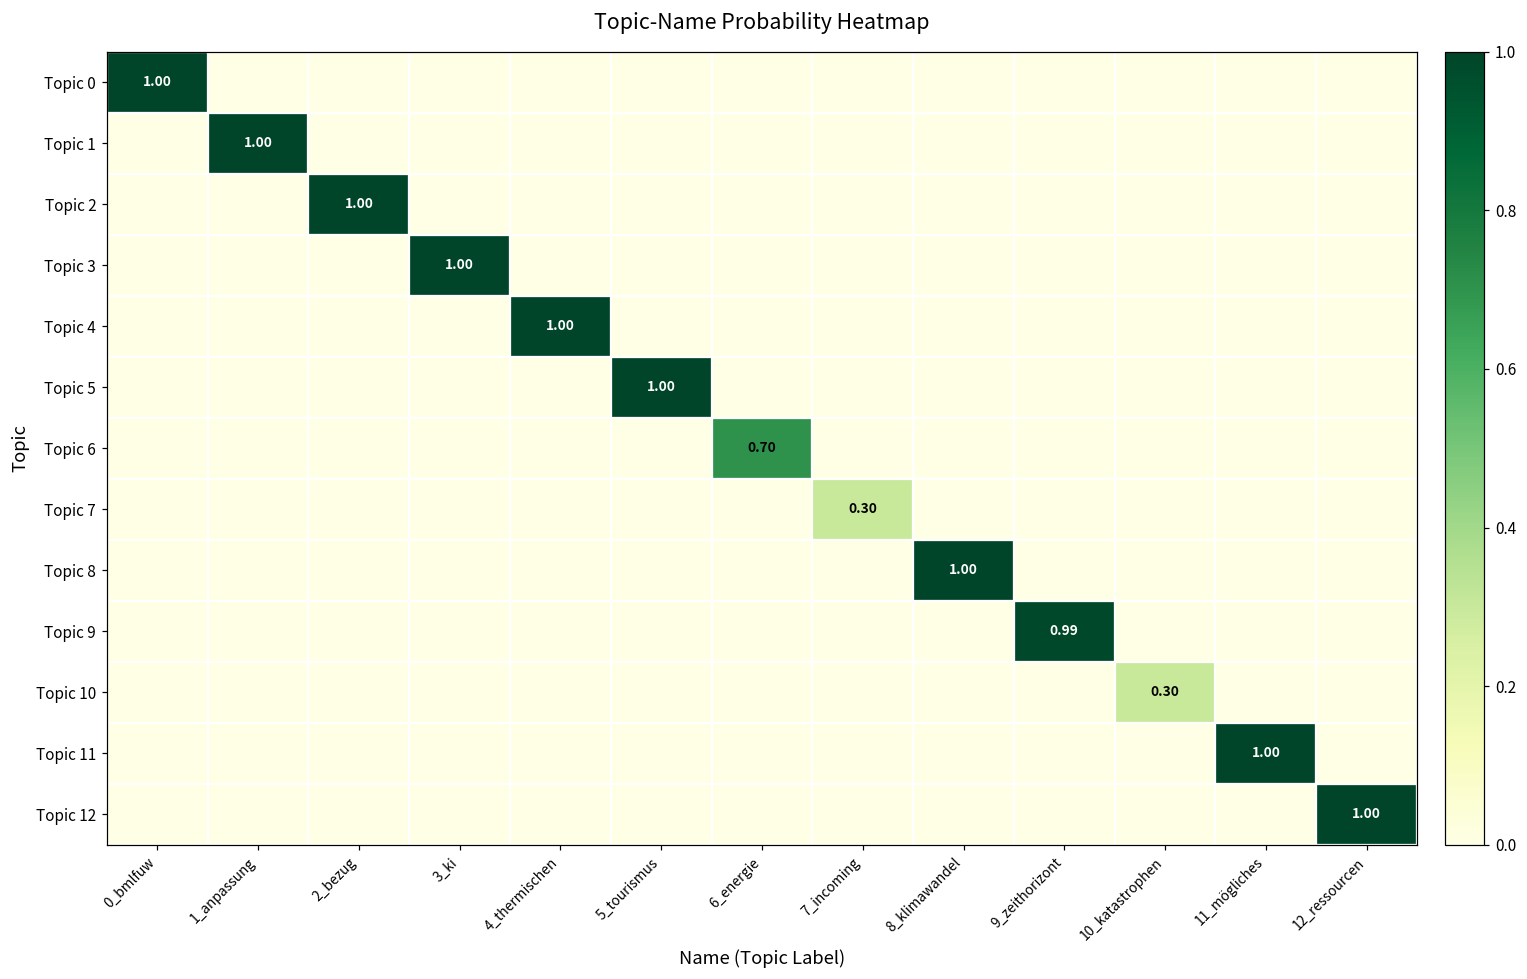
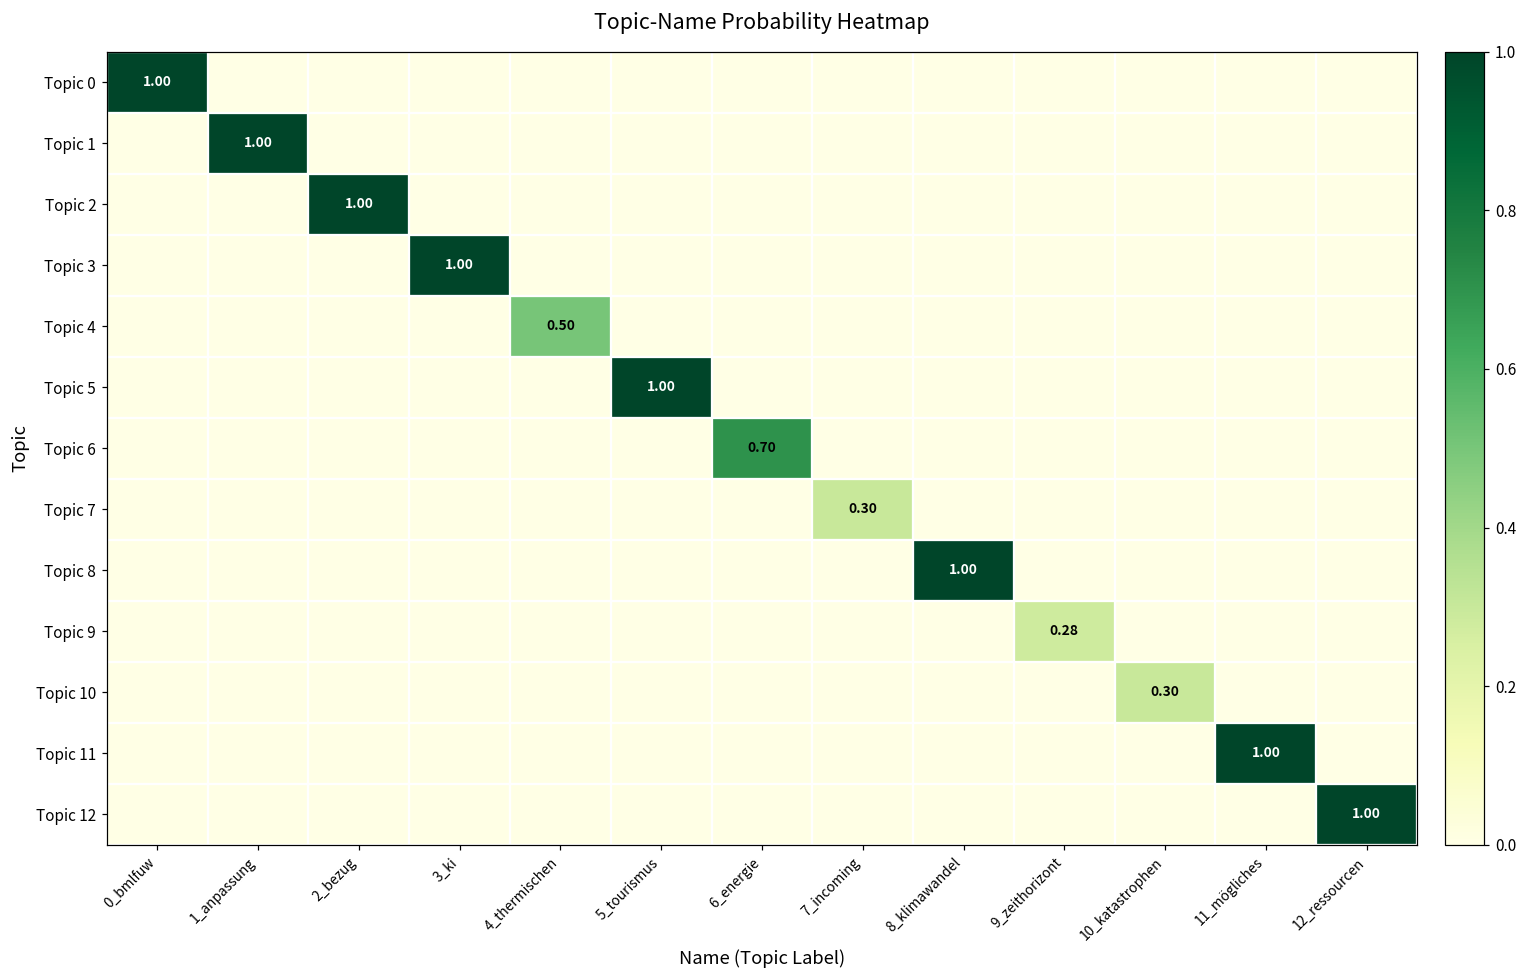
  {
    "Topic 0": {
      "0_bmlfuw": 1.00
    },
    "Topic 1": {
      "1_anpassung": 1.00
    },
    "Topic 2": {
      "2_bezug": 1.00
    },
    "Topic 3": {
      "3_ki": 1.00
    },
    "Topic 4": {
-     "4_thermischen": 1.00
+     "4_thermischen": 0.50
    },
    "Topic 5": {
      "5_tourismus": 1.00
    },
    "Topic 6": {
      "6_energie": 0.70
    },
    "Topic 7": {
      "7_incoming": 0.30
    },
    "Topic 8": {
      "8_klimawandel": 1.00
    },
    "Topic 9": {
-     "9_zeithorizont": 0.99
+     "9_zeithorizont": 0.28
    },
    "Topic 10": {
      "10_katastrophen": 0.30
    },
    "Topic 11": {
      "11_mögliches": 1.00
    },
    "Topic 12": {
      "12_ressourcen": 1.00
    }
  }
